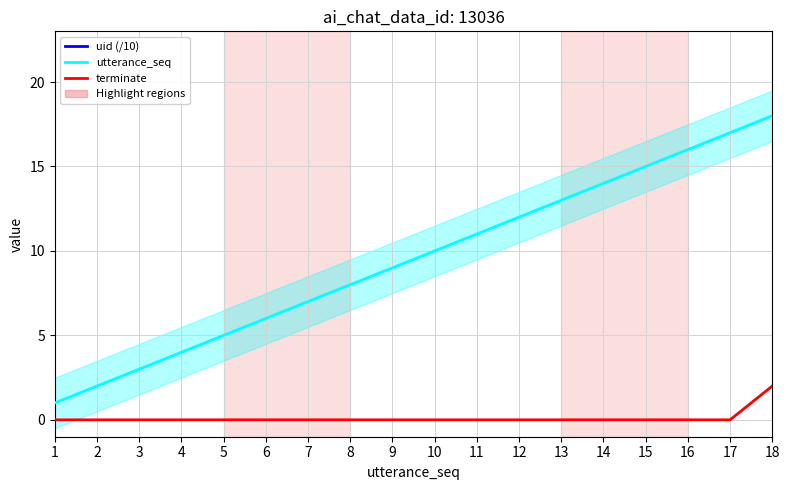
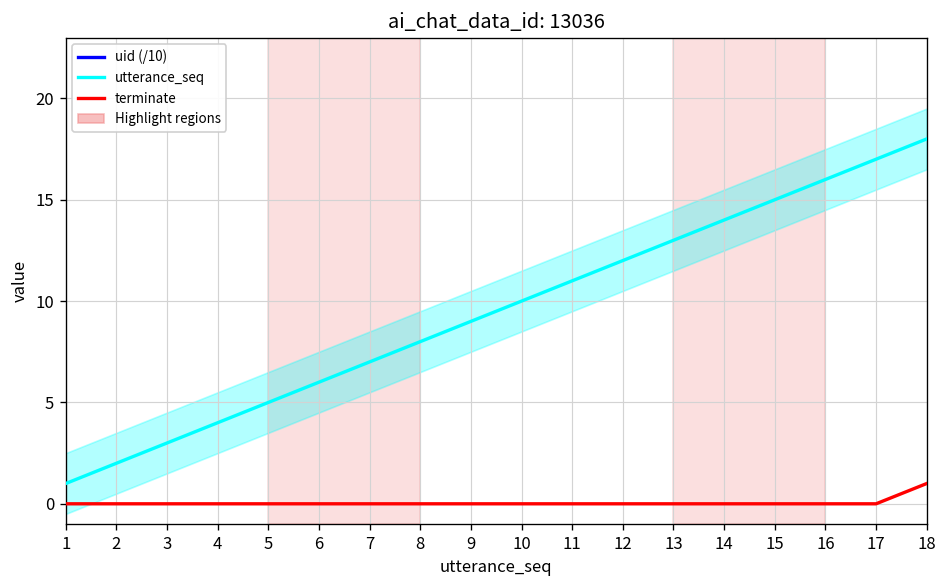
  {
    "terminate": {
      "1": 0,
      "2": 0,
      "3": 0,
      "4": 0,
      "5": 0,
      "6": 0,
      "7": 0,
      "8": 0,
      "9": 0,
      "10": 0,
      "11": 0,
      "12": 0,
      "13": 0,
      "14": 0,
      "15": 0,
      "16": 0,
      "17": 0,
-     "18": 2
+     "18": 1
    }
  }
